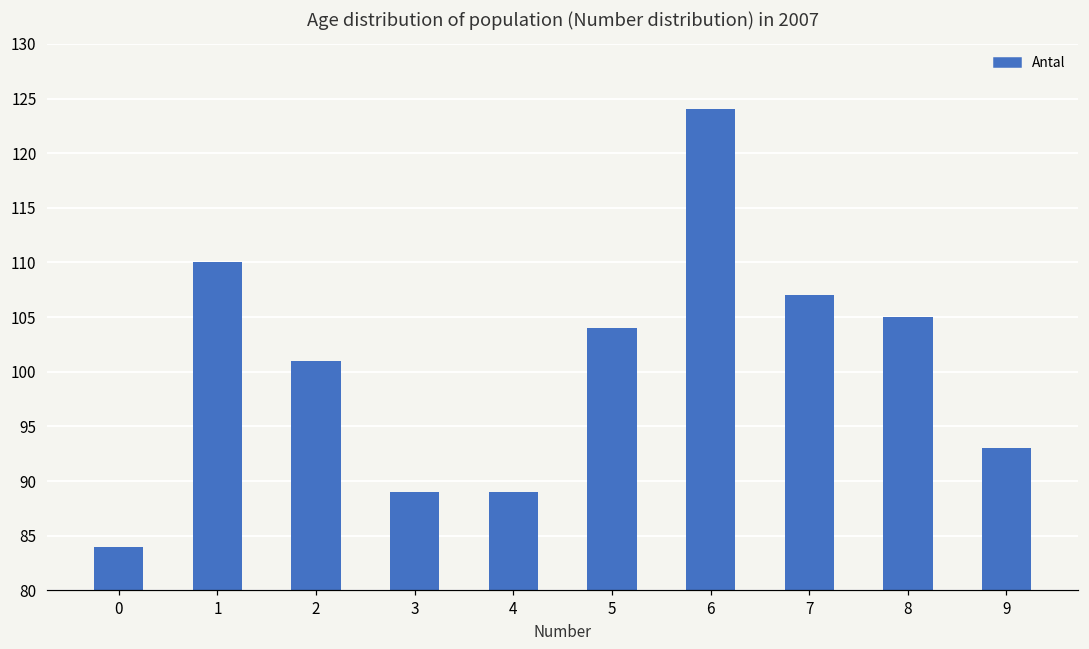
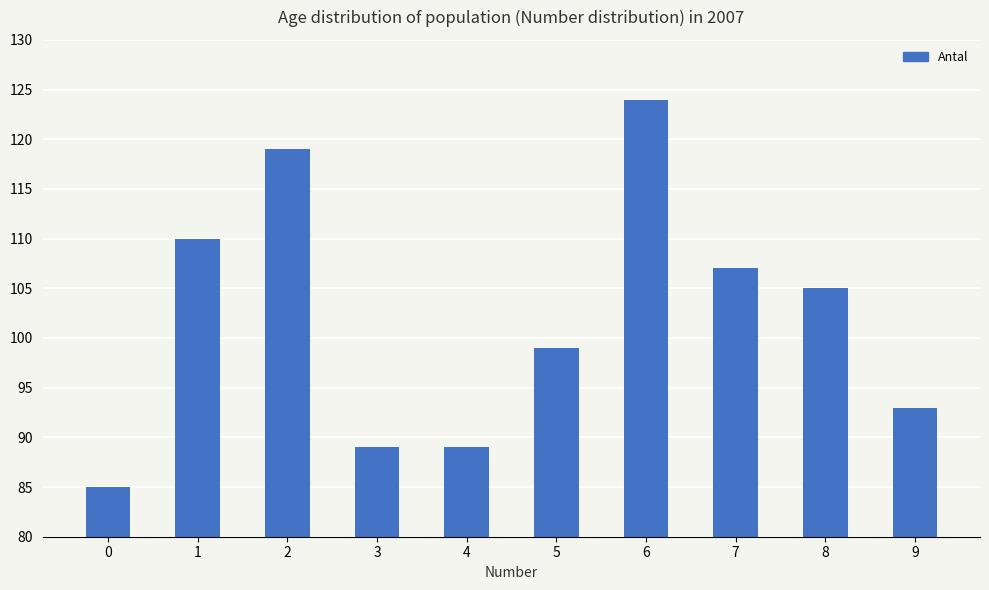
  {
-   "0": 84,
+   "0": 85,
    "1": 110,
-   "2": 101,
+   "2": 119,
    "3": 89,
    "4": 89,
-   "5": 104,
+   "5": 99,
    "6": 124,
    "7": 107,
    "8": 105,
    "9": 93
  }
